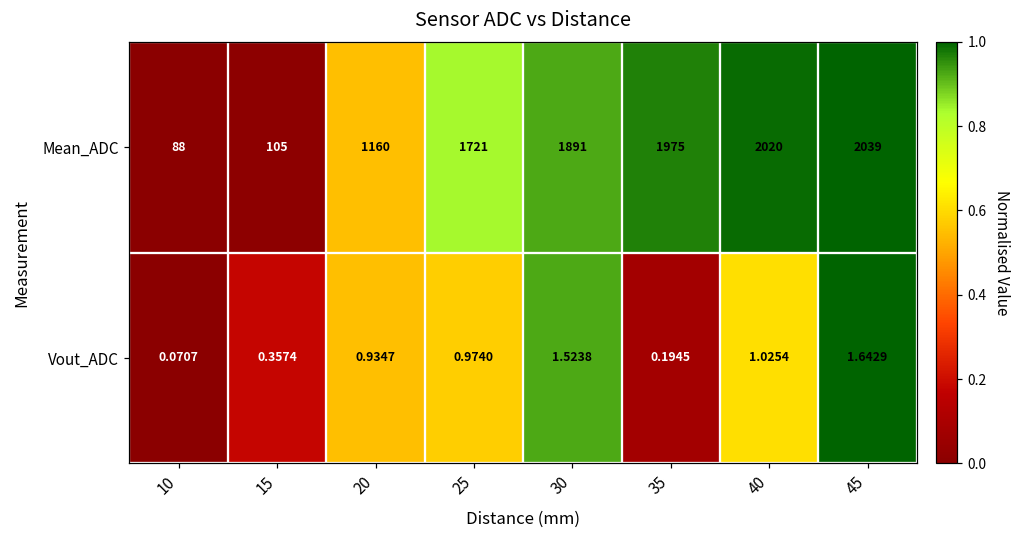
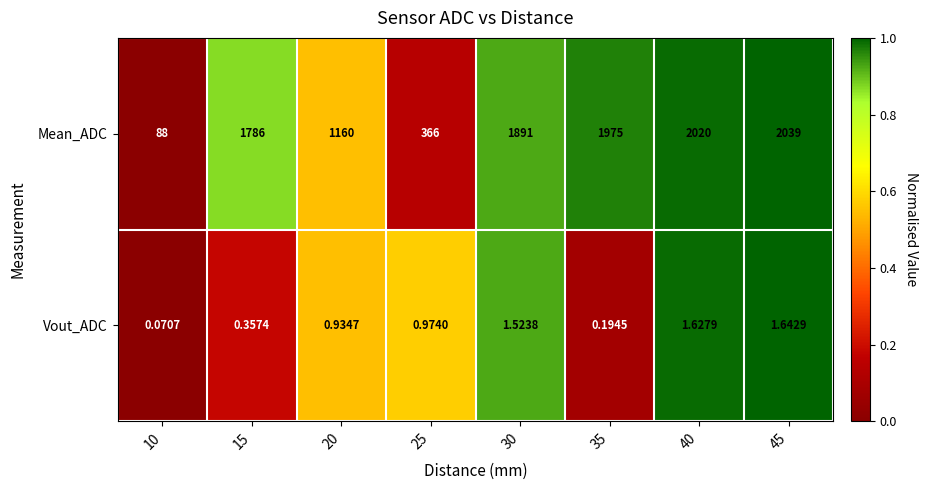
  {
    "Mean_ADC": {
      "10": 88,
-     "15": 105,
+     "15": 1786,
      "20": 1160,
-     "25": 1721,
+     "25": 366,
      "30": 1891,
      "35": 1975,
      "40": 2020,
      "45": 2039
    },
    "Vout_ADC": {
      "10": 0.0707,
      "15": 0.3574,
      "20": 0.9347,
      "25": 0.9740,
      "30": 1.5238,
      "35": 0.1945,
-     "40": 1.0254,
+     "40": 1.6279,
      "45": 1.6429
    }
  }
